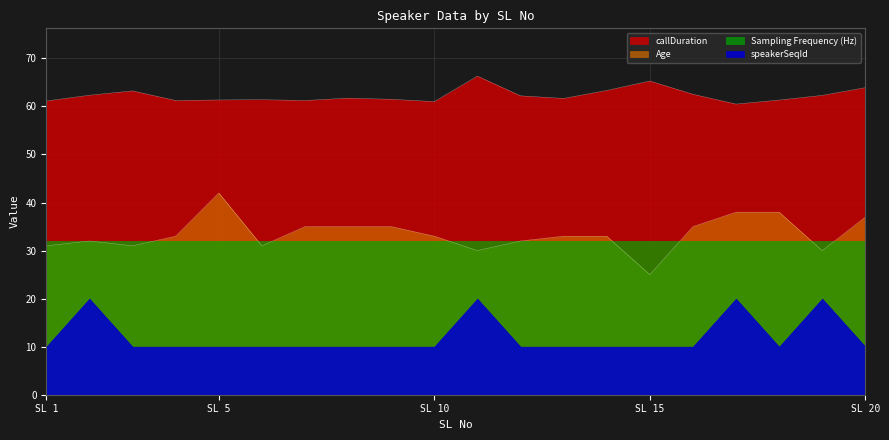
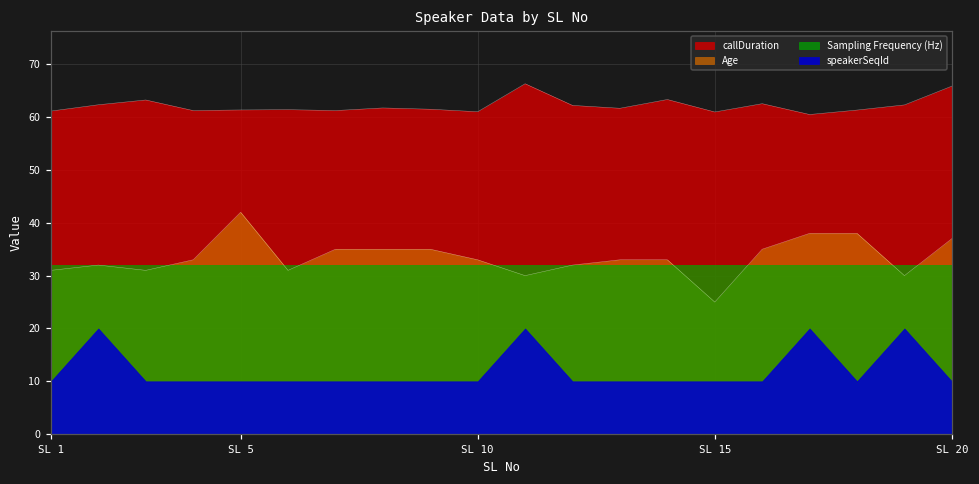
  {
    "callDuration": {
      "SL 1": 61,
      "SL 5": 61,
      "SL 10": 61,
-     "SL 15": 65,
-     "SL 20": 64
+     "SL 15": 61,
+     "SL 20": 66
    },
    "Age": {
      "SL 1": 31,
      "SL 5": 42,
      "SL 10": 33,
      "SL 15": 25,
      "SL 20": 37
    },
    "Sampling Frequency (Hz)": {
      "SL 1": 32,
      "SL 5": 32,
      "SL 10": 32,
      "SL 15": 32,
      "SL 20": 32
    },
    "speakerSeqId": {
      "SL 1": 10,
      "SL 5": 10,
      "SL 10": 10,
      "SL 15": 10,
      "SL 20": 10
    }
  }
